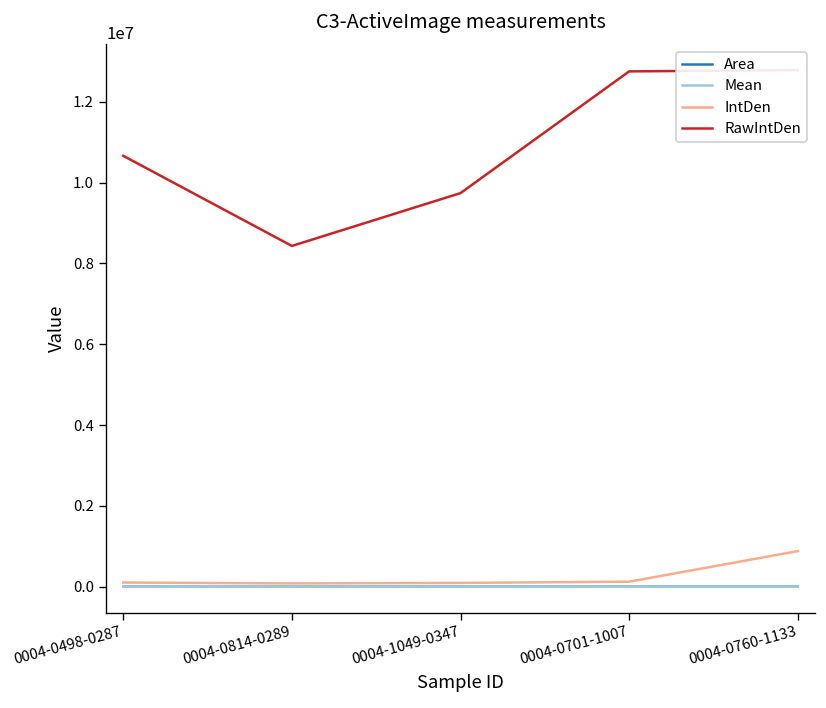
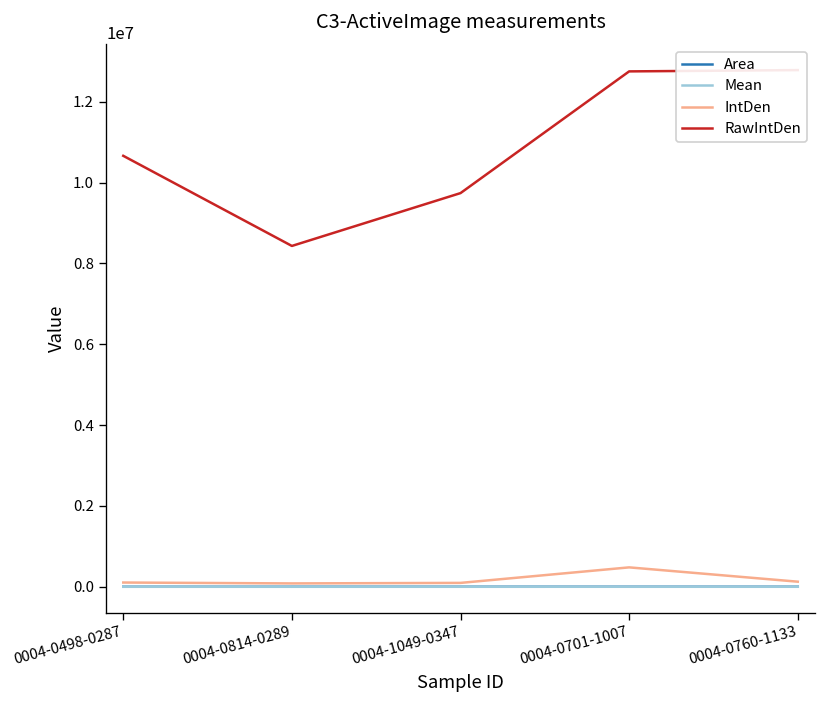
  {
    "Mean": {
      "0004-0498-0287": 0,
      "0004-0814-0289": 0,
      "0004-1049-0347": 0,
      "0004-0701-1007": 0,
      "0004-0760-1133": 0
    },
    "IntDen": {
      "0004-0498-0287": 100000,
      "0004-0814-0289": 100000,
      "0004-1049-0347": 100000,
-     "0004-0701-1007": 100000,
-     "0004-0760-1133": 900000
+     "0004-0701-1007": 500000,
+     "0004-0760-1133": 100000
    },
    "RawIntDen": {
      "0004-0498-0287": 10700000,
      "0004-0814-0289": 8400000,
      "0004-1049-0347": 9700000,
      "0004-0701-1007": 12700000
    }
  }
